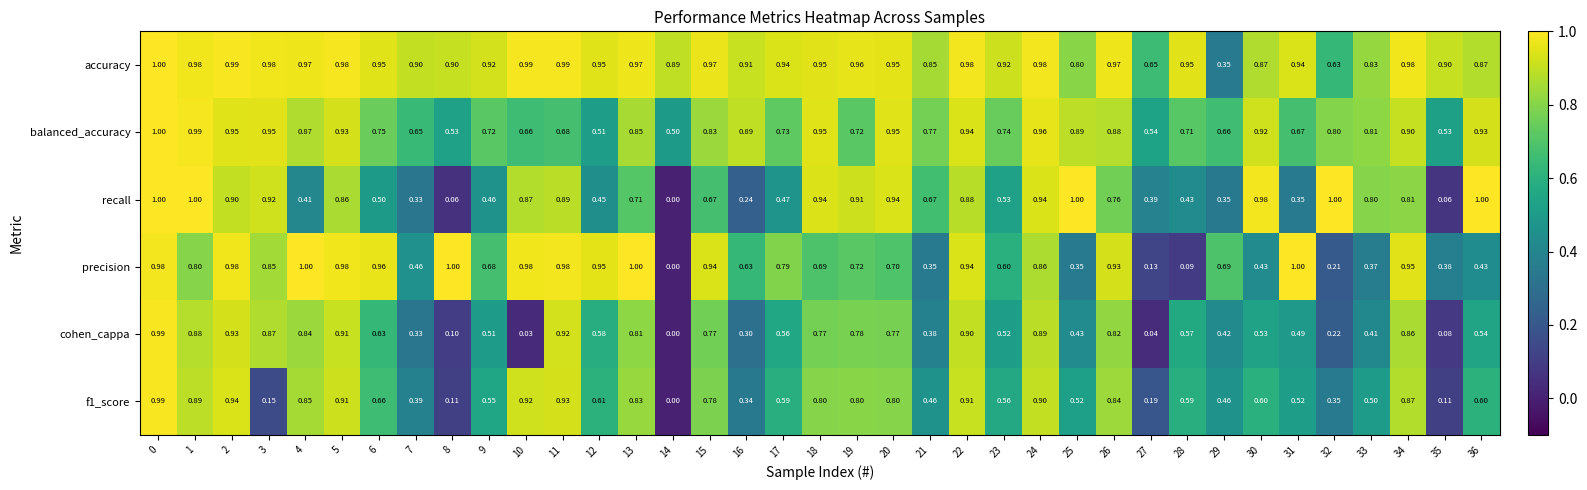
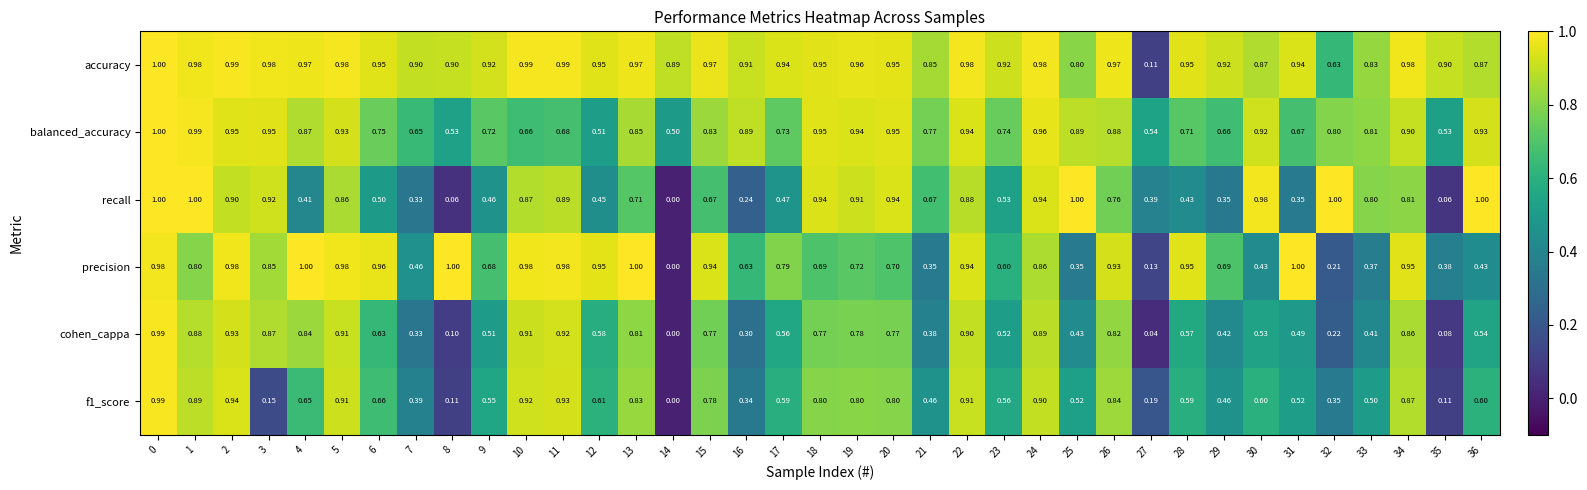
  {
    "accuracy": {
      "0": 1.00,
      "1": 0.98,
      "2": 0.99,
      "3": 0.98,
      "4": 0.97,
      "5": 0.98,
      "6": 0.95,
      "7": 0.90,
      "8": 0.90,
      "9": 0.92,
      "10": 0.99,
      "11": 0.99,
      "12": 0.95,
      "13": 0.97,
      "14": 0.89,
      "15": 0.97,
      "16": 0.91,
      "17": 0.94,
      "18": 0.95,
      "19": 0.96,
      "20": 0.95,
      "21": 0.85,
      "22": 0.98,
      "23": 0.92,
      "24": 0.98,
      "25": 0.80,
      "26": 0.97,
-     "27": 0.65,
+     "27": 0.11,
      "28": 0.95,
-     "29": 0.35,
+     "29": 0.92,
      "30": 0.87,
      "31": 0.94,
      "32": 0.63,
      "33": 0.83,
      "34": 0.98,
      "35": 0.90,
      "36": 0.87
    },
    "balanced_accuracy": {
      "0": 1.00,
      "1": 0.99,
      "2": 0.95,
      "3": 0.95,
      "4": 0.87,
      "5": 0.93,
      "6": 0.75,
      "7": 0.65,
      "8": 0.53,
      "9": 0.72,
      "10": 0.66,
      "11": 0.68,
      "12": 0.51,
      "13": 0.85,
      "14": 0.50,
      "15": 0.83,
      "16": 0.89,
      "17": 0.73,
      "18": 0.95,
-     "19": 0.72,
+     "19": 0.94,
      "20": 0.95,
      "21": 0.77,
      "22": 0.94,
      "23": 0.74,
      "24": 0.96,
      "25": 0.89,
      "26": 0.88,
      "27": 0.54,
      "28": 0.71,
      "29": 0.66,
      "30": 0.92,
      "31": 0.67,
      "32": 0.80,
      "33": 0.81,
      "34": 0.90,
      "35": 0.53,
      "36": 0.93
    },
    "precision": {
      "0": 0.98,
      "1": 0.80,
      "2": 0.98,
      "3": 0.85,
      "4": 1.00,
      "5": 0.98,
      "6": 0.96,
      "7": 0.46,
      "8": 1.00,
      "9": 0.68,
      "10": 0.98,
      "11": 0.98,
      "12": 0.95,
      "13": 1.00,
      "14": 0.00,
      "15": 0.94,
      "16": 0.63,
      "17": 0.79,
      "18": 0.69,
      "19": 0.72,
      "20": 0.70,
      "21": 0.35,
      "22": 0.94,
      "23": 0.60,
      "24": 0.86,
      "25": 0.35,
      "26": 0.93,
      "27": 0.13,
-     "28": 0.09,
+     "28": 0.95,
      "29": 0.69,
      "30": 0.43,
      "31": 1.00,
      "32": 0.21,
      "33": 0.37,
      "34": 0.95,
      "35": 0.38,
      "36": 0.43
    },
    "cohen_cappa": {
      "0": 0.99,
      "1": 0.88,
      "2": 0.93,
      "3": 0.87,
      "4": 0.84,
      "5": 0.91,
      "6": 0.63,
      "7": 0.33,
      "8": 0.10,
      "9": 0.51,
-     "10": 0.03,
+     "10": 0.91,
      "11": 0.92,
      "12": 0.58,
      "13": 0.81,
      "14": 0.00,
      "15": 0.77,
      "16": 0.30,
      "17": 0.56,
      "18": 0.77,
      "19": 0.78,
      "20": 0.77,
      "21": 0.38,
      "22": 0.90,
      "23": 0.52,
      "24": 0.89,
      "25": 0.43,
      "26": 0.82,
      "27": 0.04,
      "28": 0.57,
      "29": 0.42,
      "30": 0.53,
      "31": 0.49,
      "32": 0.22,
      "33": 0.41,
      "34": 0.86,
      "35": 0.08,
      "36": 0.54
    },
    "f1_score": {
      "0": 0.99,
      "1": 0.89,
      "2": 0.94,
      "3": 0.15,
-     "4": 0.85,
+     "4": 0.65,
      "5": 0.91,
      "6": 0.66,
      "7": 0.39,
      "8": 0.11,
      "9": 0.55,
      "10": 0.92,
      "11": 0.93,
      "12": 0.61,
      "13": 0.83,
      "14": 0.00,
      "15": 0.78,
      "16": 0.34,
      "17": 0.59,
      "18": 0.80,
      "19": 0.80,
      "20": 0.80,
      "21": 0.46,
      "22": 0.91,
      "23": 0.56,
      "24": 0.90,
      "25": 0.52,
      "26": 0.84,
      "27": 0.19,
      "28": 0.59,
      "29": 0.46,
      "30": 0.60,
      "31": 0.52,
      "32": 0.35,
      "33": 0.50,
      "34": 0.87,
      "35": 0.11,
      "36": 0.60
    }
  }
